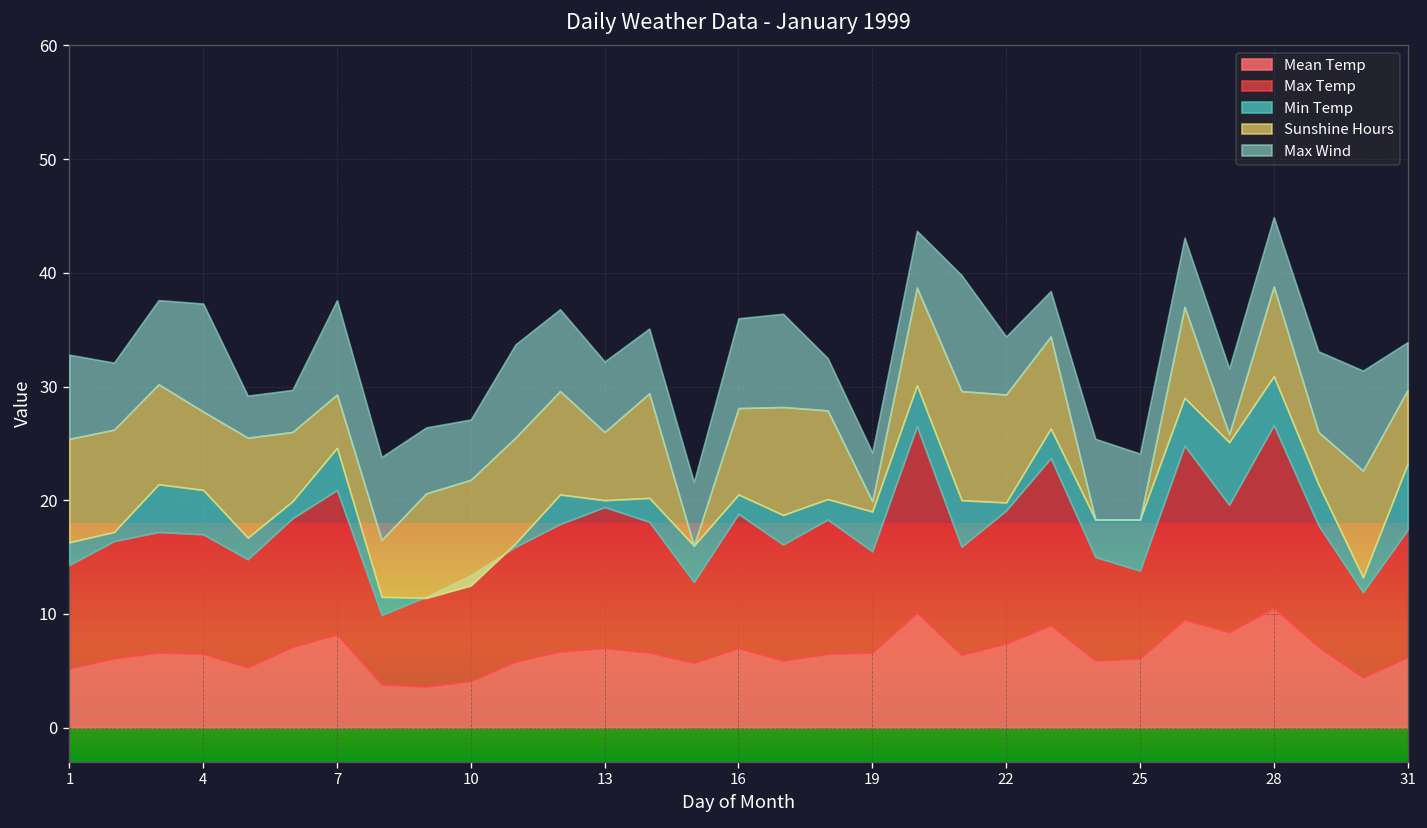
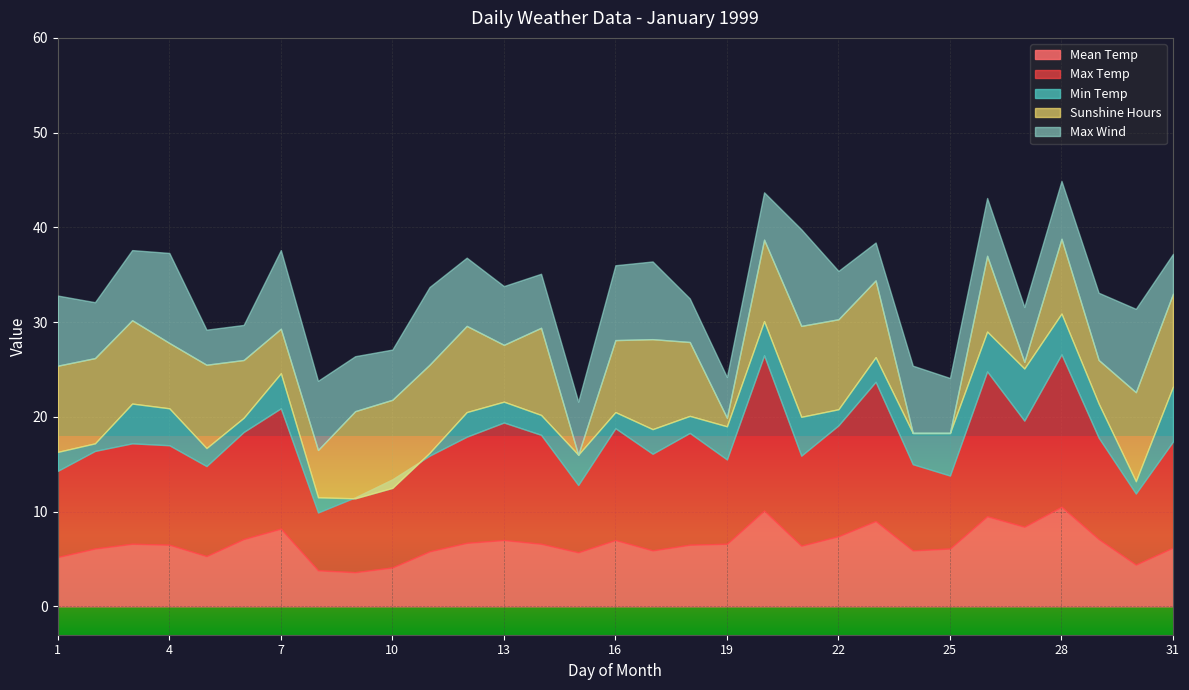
  {
    "Min Temp": {
      "1": 2,
      "4": 4,
      "7": 4,
-     "13": 1,
+     "13": 2,
      "16": 2,
      "19": 4,
-     "22": 1,
+     "22": 2,
      "28": 4,
      "31": 6
    },
    "Sunshine Hours": {
      "1": 9,
      "4": 7,
      "7": 5,
      "13": 6,
      "16": 8,
      "19": 1,
      "22": 10,
      "28": 8,
-     "31": 7
+     "31": 10
    },
    "Max Wind": {
      "1": 7,
      "4": 10,
      "7": 8,
      "10": 5,
      "13": 6,
      "16": 8,
      "19": 4,
      "22": 5,
      "25": 6,
      "28": 6,
      "31": 4
    }
  }
